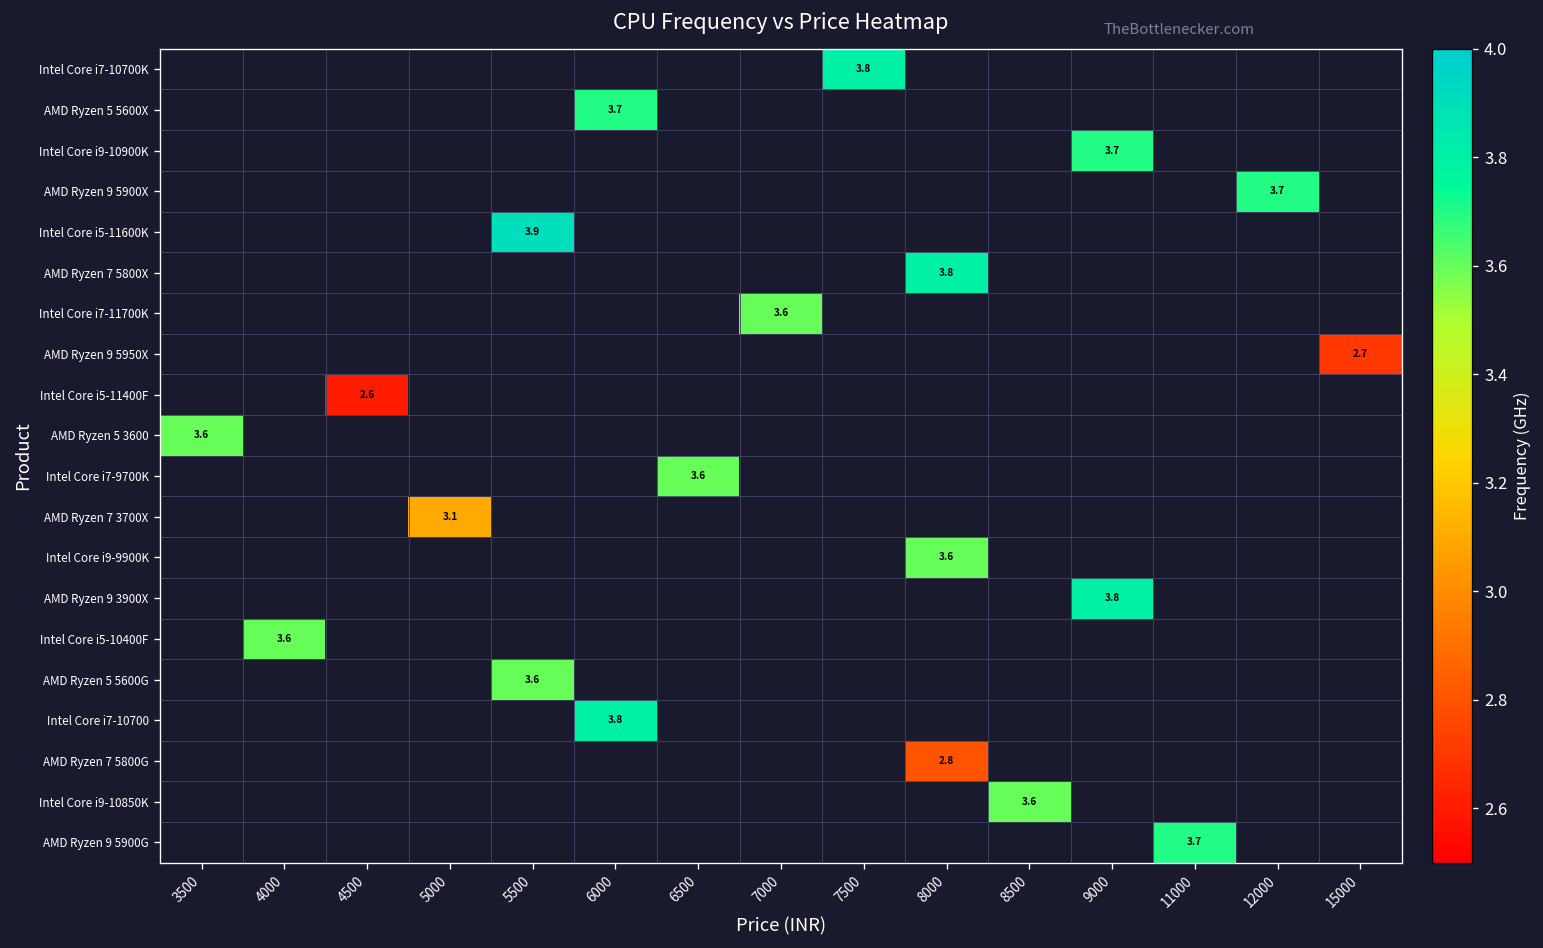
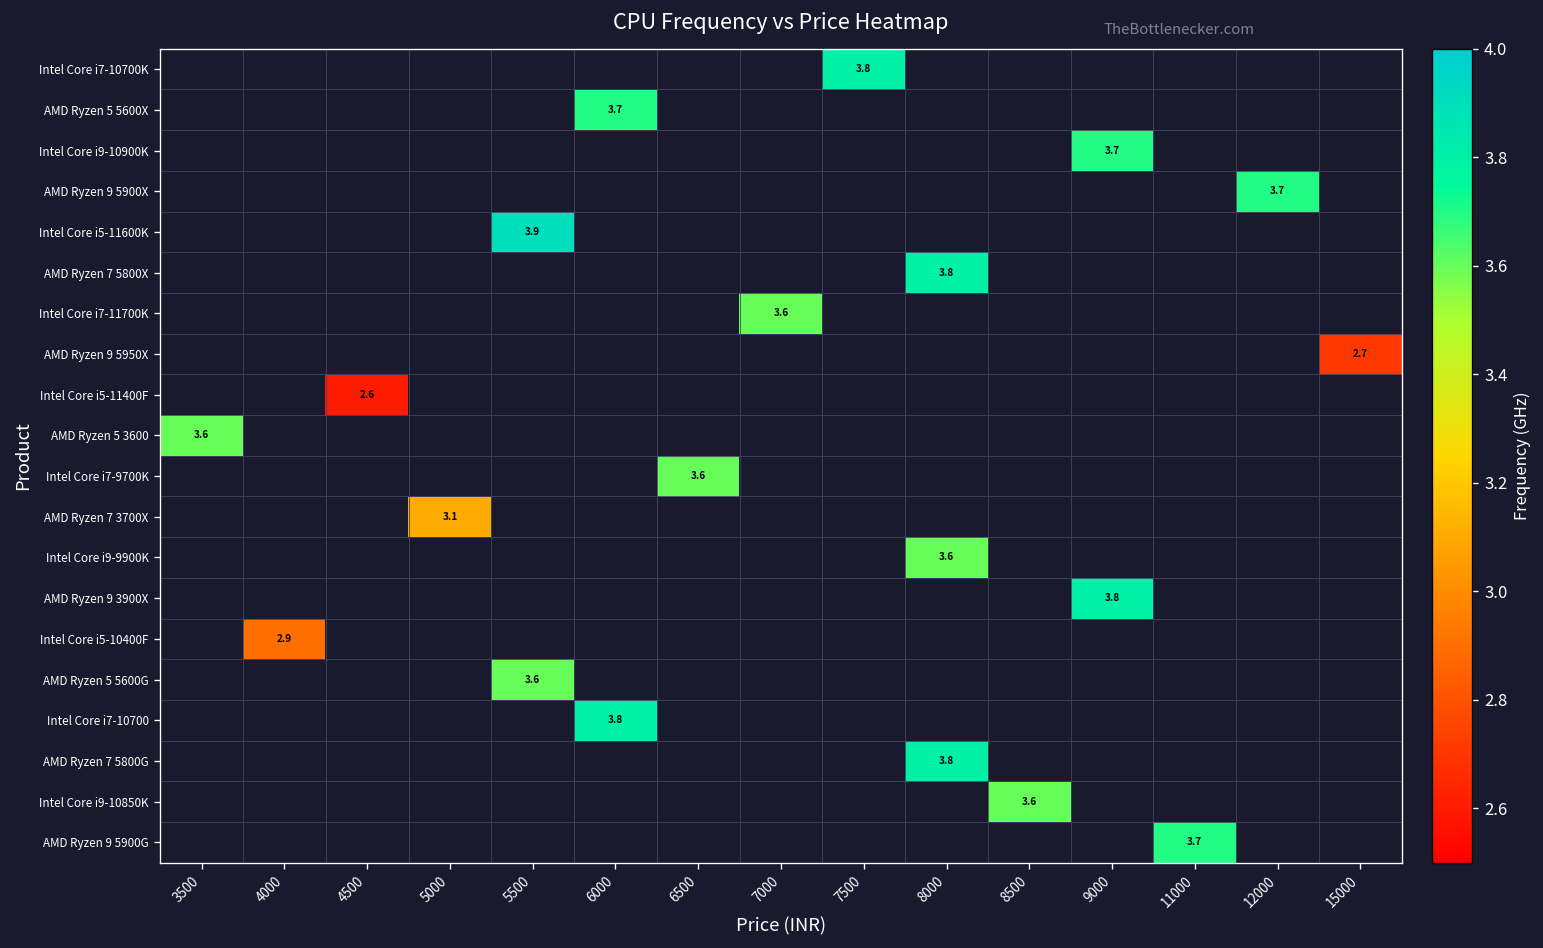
  {
    "Intel Core i7-10700K": {
      "7500": 3.8
    },
    "AMD Ryzen 5 5600X": {
      "6000": 3.7
    },
    "Intel Core i9-10900K": {
      "9000": 3.7
    },
    "AMD Ryzen 9 5900X": {
      "12000": 3.7
    },
    "Intel Core i5-11600K": {
      "5500": 3.9
    },
    "AMD Ryzen 7 5800X": {
      "8000": 3.8
    },
    "Intel Core i7-11700K": {
      "7000": 3.6
    },
    "AMD Ryzen 9 5950X": {
      "15000": 2.7
    },
    "Intel Core i5-11400F": {
      "4500": 2.6
    },
    "AMD Ryzen 5 3600": {
      "3500": 3.6
    },
    "Intel Core i7-9700K": {
      "6500": 3.6
    },
    "AMD Ryzen 7 3700X": {
      "5000": 3.1
    },
    "Intel Core i9-9900K": {
      "8000": 3.6
    },
    "AMD Ryzen 9 3900X": {
      "9000": 3.8
    },
    "Intel Core i5-10400F": {
-     "4000": 3.6
+     "4000": 2.9
    },
    "AMD Ryzen 5 5600G": {
      "5500": 3.6
    },
    "Intel Core i7-10700": {
      "6000": 3.8
    },
    "AMD Ryzen 7 5800G": {
-     "8000": 2.8
+     "8000": 3.8
    },
    "Intel Core i9-10850K": {
      "8500": 3.6
    },
    "AMD Ryzen 9 5900G": {
      "11000": 3.7
    }
  }
